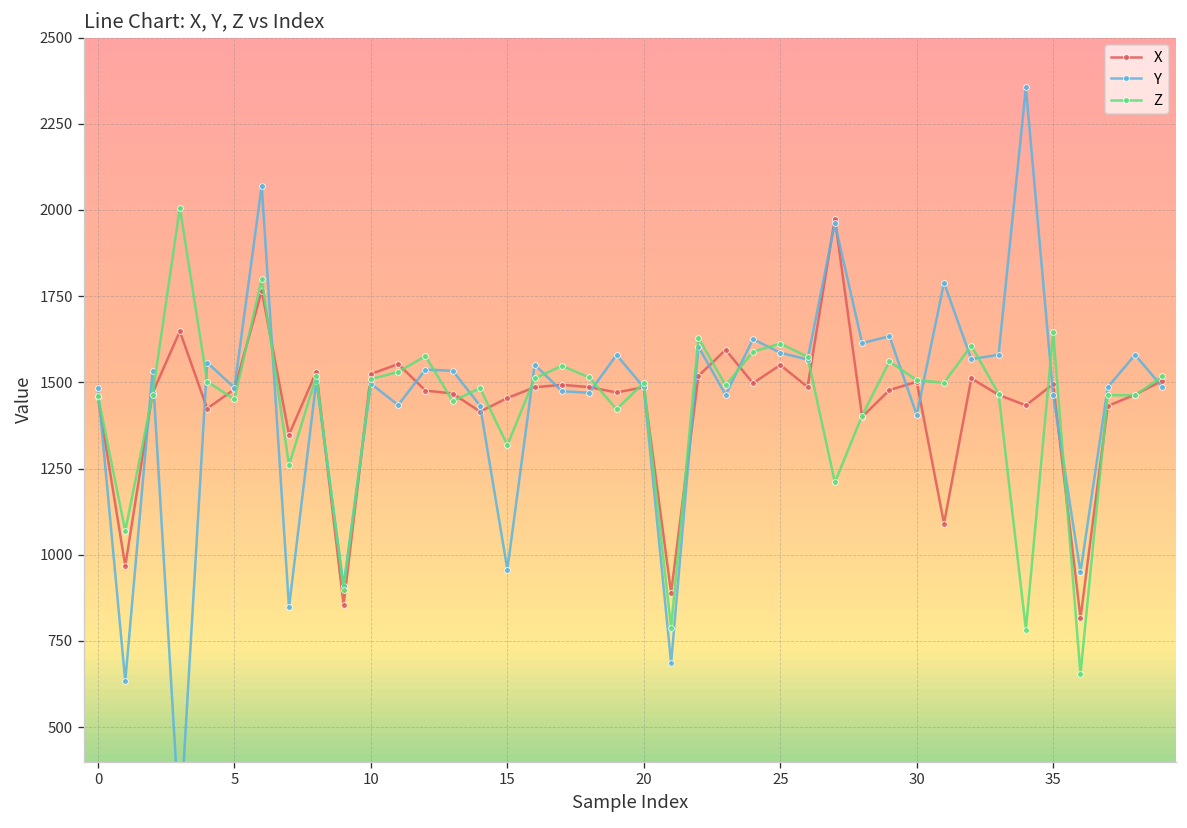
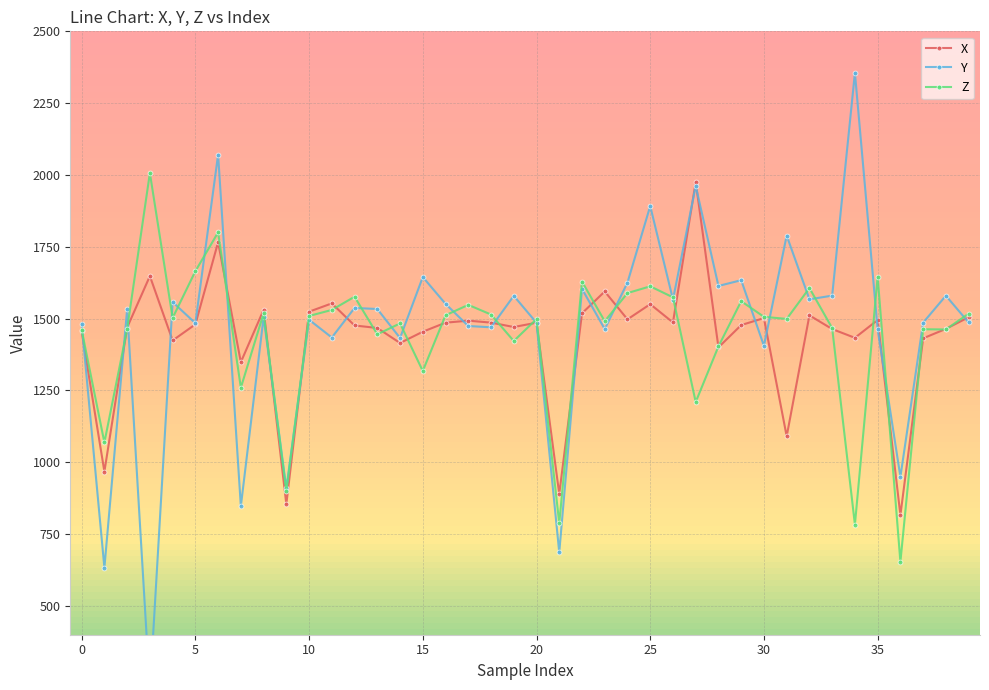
  {
    "X": {
      "10": 1520,
      "15": 1450,
      "25": 1550,
      "35": 1500
    },
    "Y": {
      "0": 1480,
      "10": 1500,
-     "15": 960,
-     "25": 1590,
+     "15": 1640,
+     "25": 1890,
      "30": 1410,
      "35": 1460
    },
    "Z": {
-     "5": 1450,
+     "5": 1670,
      "10": 1510,
      "15": 1320,
      "20": 1500,
      "25": 1610,
      "35": 1650
    }
  }
